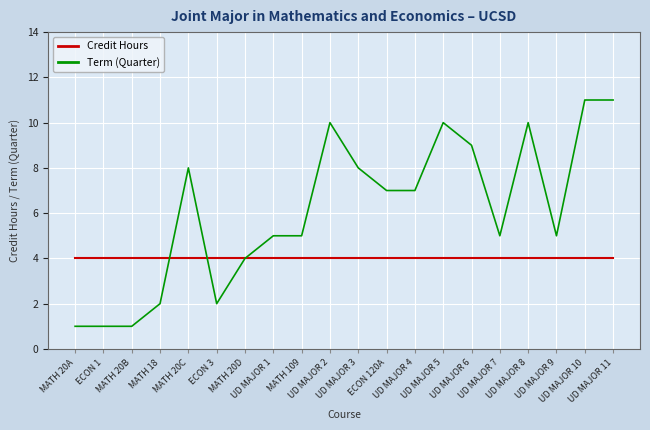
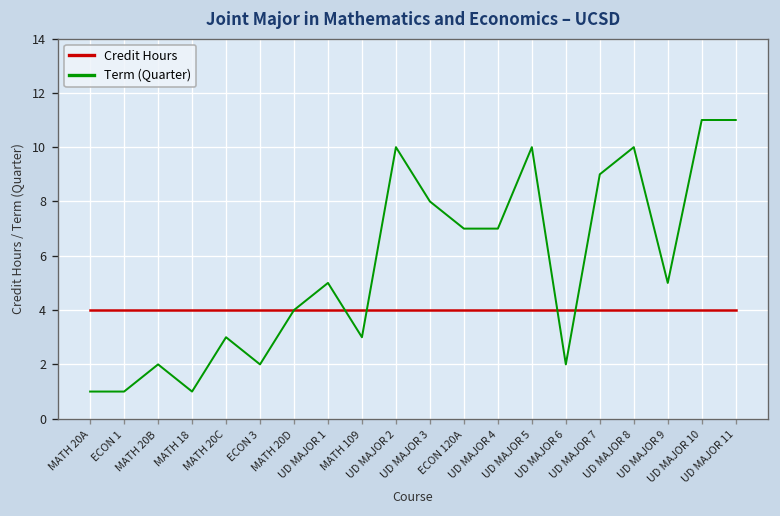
  {
    "Credit Hours": {
      "MATH 20A": 4,
      "ECON 1": 4,
      "MATH 20B": 4,
      "MATH 18": 4,
      "MATH 20C": 4,
      "ECON 3": 4,
      "UD MAJOR 1": 4,
      "MATH 109": 4,
      "UD MAJOR 2": 4,
      "UD MAJOR 3": 4,
      "ECON 120A": 4,
      "UD MAJOR 4": 4,
      "UD MAJOR 5": 4,
      "UD MAJOR 6": 4,
      "UD MAJOR 7": 4,
      "UD MAJOR 8": 4,
      "UD MAJOR 9": 4,
      "UD MAJOR 10": 4,
      "UD MAJOR 11": 4
    },
    "Term (Quarter)": {
      "MATH 20A": 1,
      "ECON 1": 1,
-     "MATH 20B": 1,
-     "MATH 18": 2,
-     "MATH 20C": 8,
+     "MATH 20B": 2,
+     "MATH 18": 1,
+     "MATH 20C": 3,
      "ECON 3": 2,
      "UD MAJOR 1": 5,
-     "MATH 109": 5,
+     "MATH 109": 3,
      "UD MAJOR 2": 10,
      "UD MAJOR 3": 8,
      "ECON 120A": 7,
      "UD MAJOR 4": 7,
      "UD MAJOR 5": 10,
-     "UD MAJOR 6": 9,
-     "UD MAJOR 7": 5,
+     "UD MAJOR 6": 2,
+     "UD MAJOR 7": 9,
      "UD MAJOR 8": 10,
      "UD MAJOR 9": 5,
      "UD MAJOR 10": 11,
      "UD MAJOR 11": 11
    }
  }
